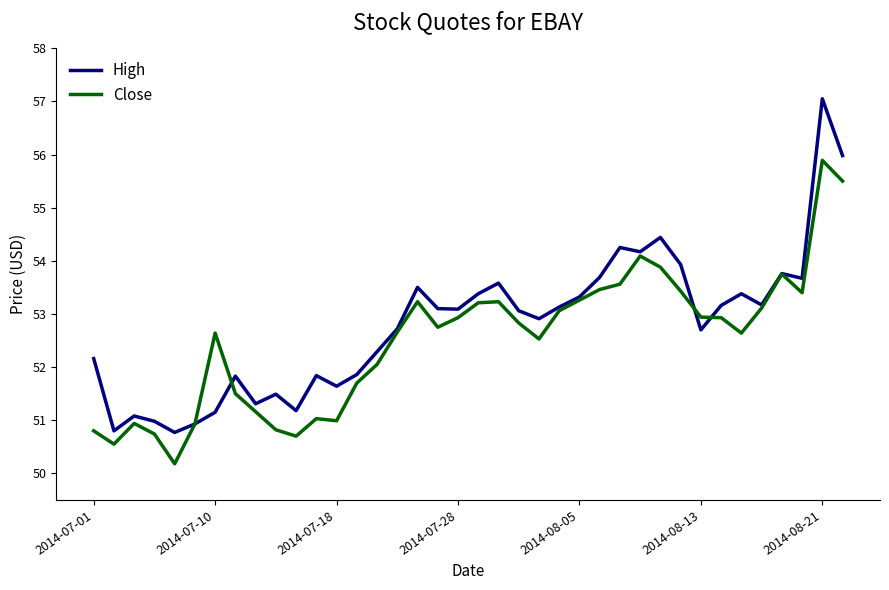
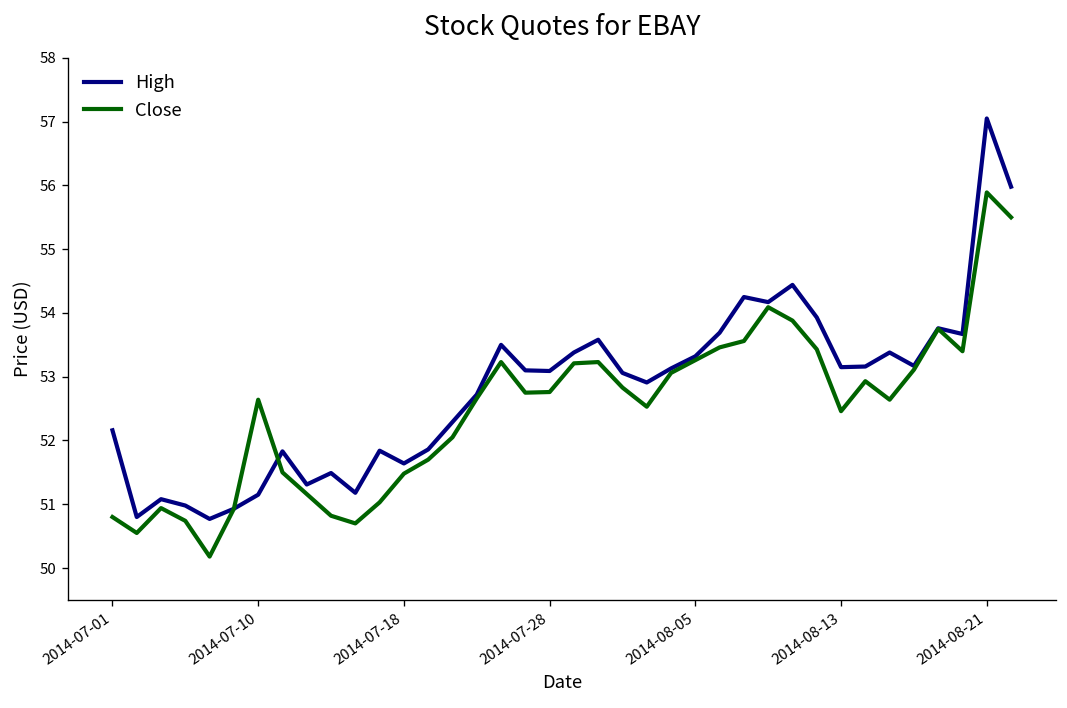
  {
    "High": {
      "2014-07-01": 52.2,
      "2014-07-10": 51.2,
      "2014-07-18": 51.6,
      "2014-07-28": 53.1,
      "2014-08-05": 53.3,
-     "2014-08-13": 52.7,
+     "2014-08-13": 53.2,
      "2014-08-21": 57.1
    },
    "Close": {
      "2014-07-01": 50.8,
      "2014-07-10": 52.6,
-     "2014-07-18": 51.0,
-     "2014-07-28": 52.9,
+     "2014-07-18": 51.5,
+     "2014-07-28": 52.8,
      "2014-08-05": 53.3,
-     "2014-08-13": 52.9,
+     "2014-08-13": 52.5,
      "2014-08-21": 55.9
    }
  }
